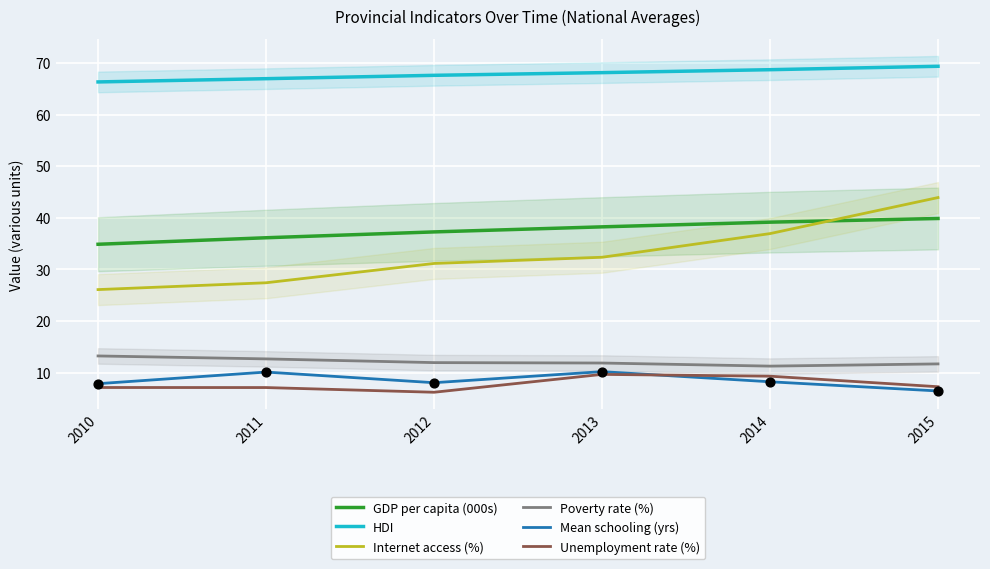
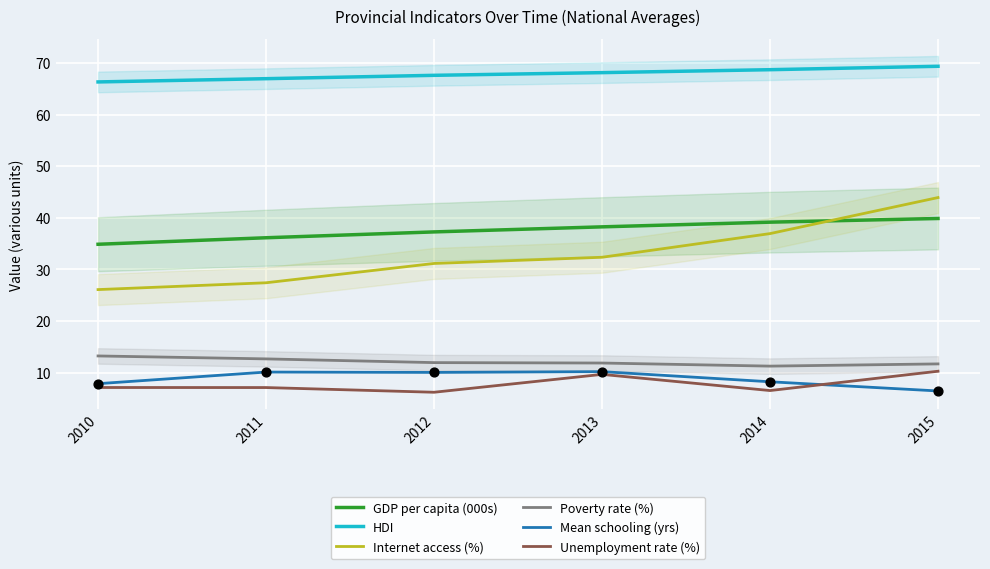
  {
    "Mean schooling (yrs)": {
      "2010": 8,
      "2011": 10,
-     "2012": 8,
+     "2012": 10,
      "2013": 10,
      "2014": 8,
      "2015": 6
    },
    "Unemployment rate (%)": {
      "2010": 7,
      "2011": 7,
      "2012": 6,
      "2013": 10,
-     "2014": 9,
-     "2015": 7
+     "2014": 7,
+     "2015": 10
    }
  }
